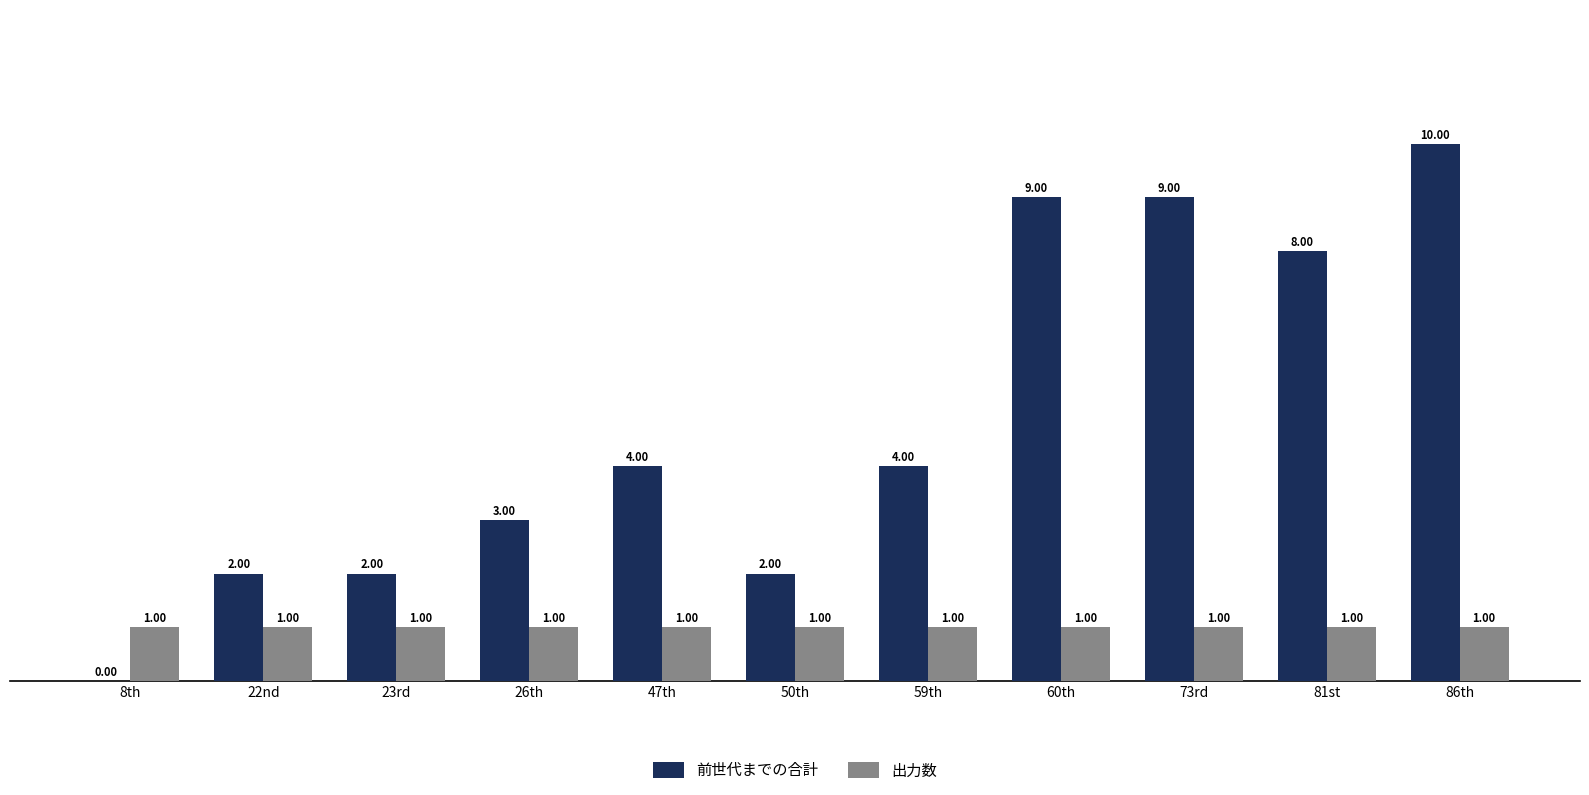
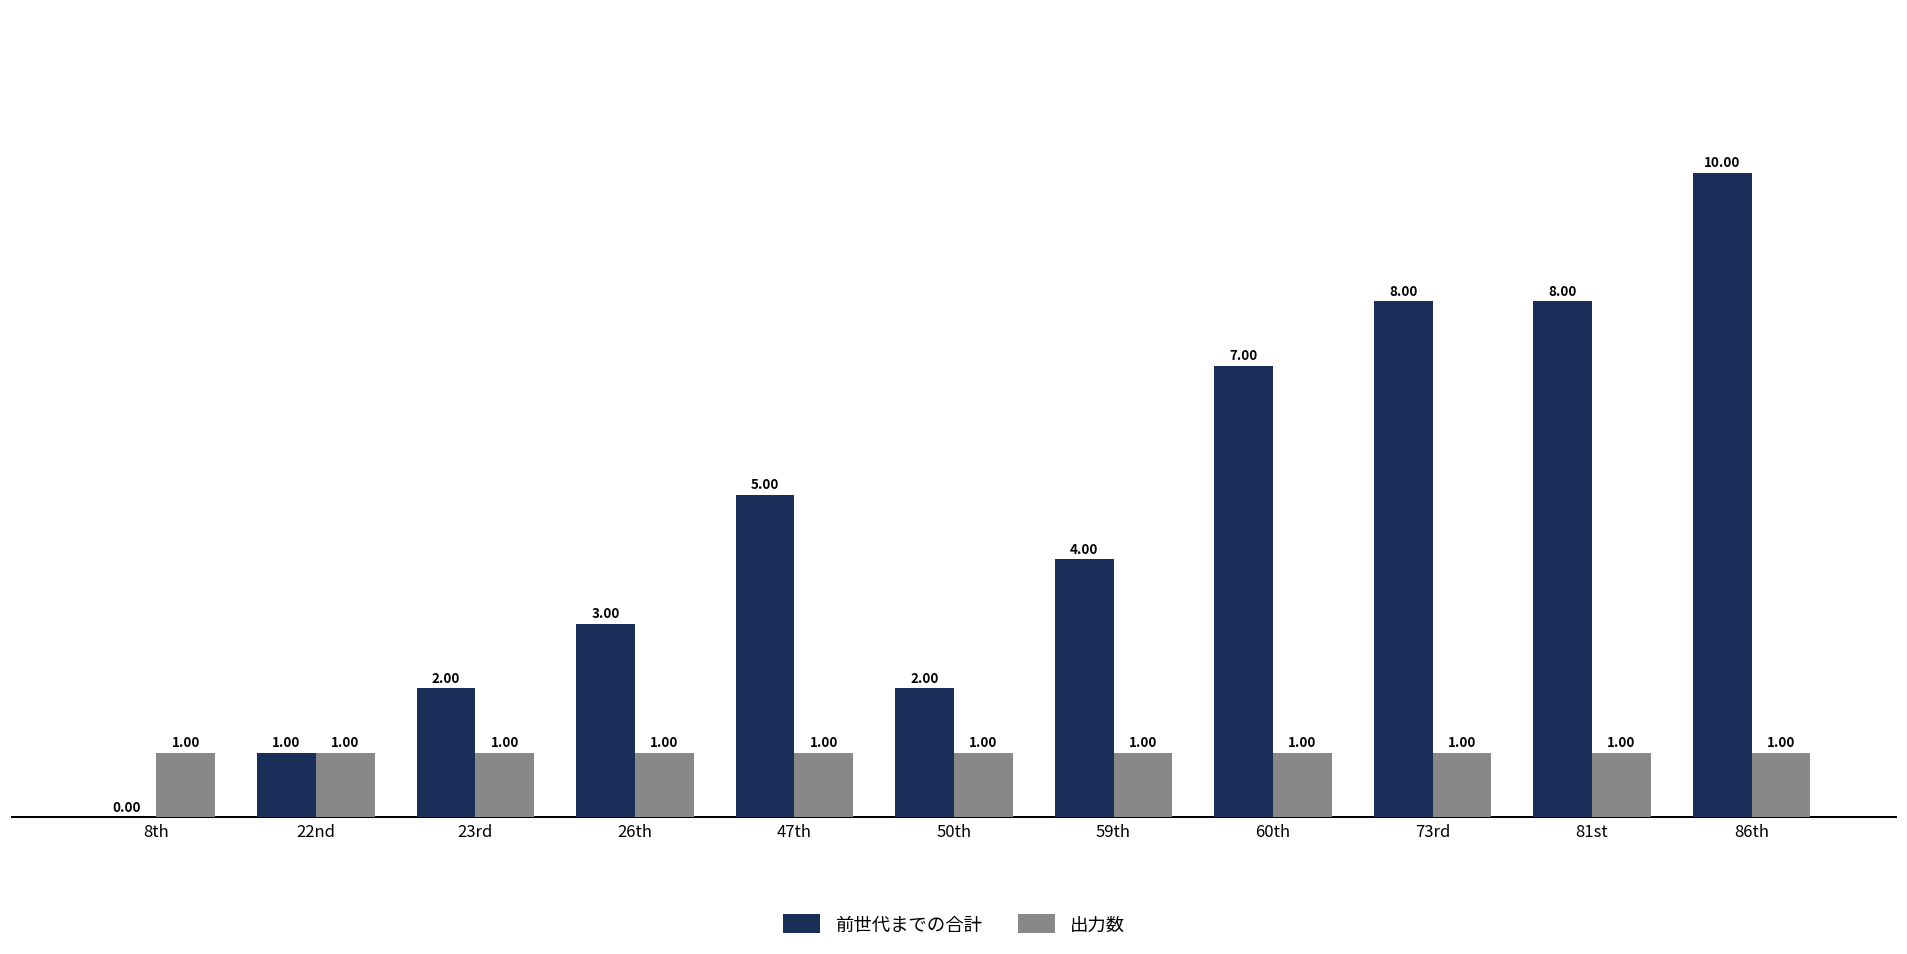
  {
    "前世代までの合計": {
      "8th": 0.00,
-     "22nd": 2.00,
+     "22nd": 1.00,
      "23rd": 2.00,
      "26th": 3.00,
-     "47th": 4.00,
+     "47th": 5.00,
      "50th": 2.00,
      "59th": 4.00,
-     "60th": 9.00,
-     "73rd": 9.00,
+     "60th": 7.00,
+     "73rd": 8.00,
      "81st": 8.00,
      "86th": 10.00
    },
    "出力数": {
      "8th": 1.00,
      "22nd": 1.00,
      "23rd": 1.00,
      "26th": 1.00,
      "47th": 1.00,
      "50th": 1.00,
      "59th": 1.00,
      "60th": 1.00,
      "73rd": 1.00,
      "81st": 1.00,
      "86th": 1.00
    }
  }
